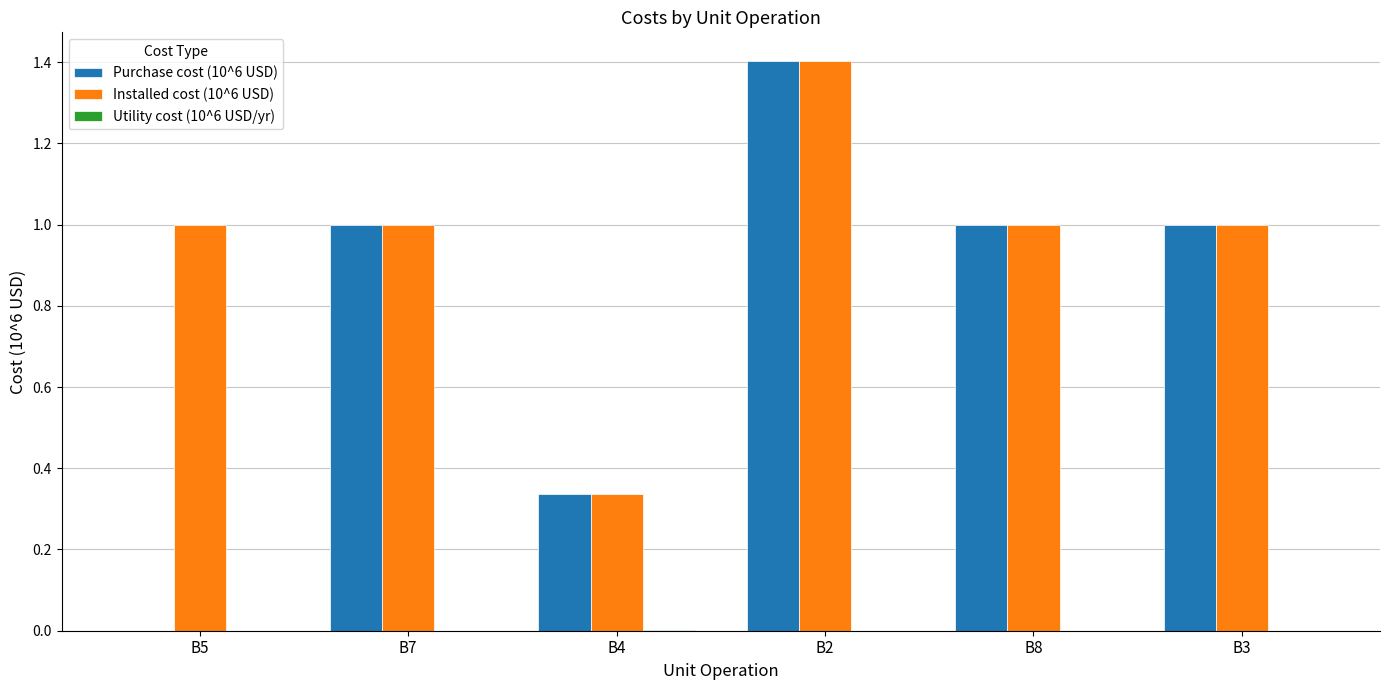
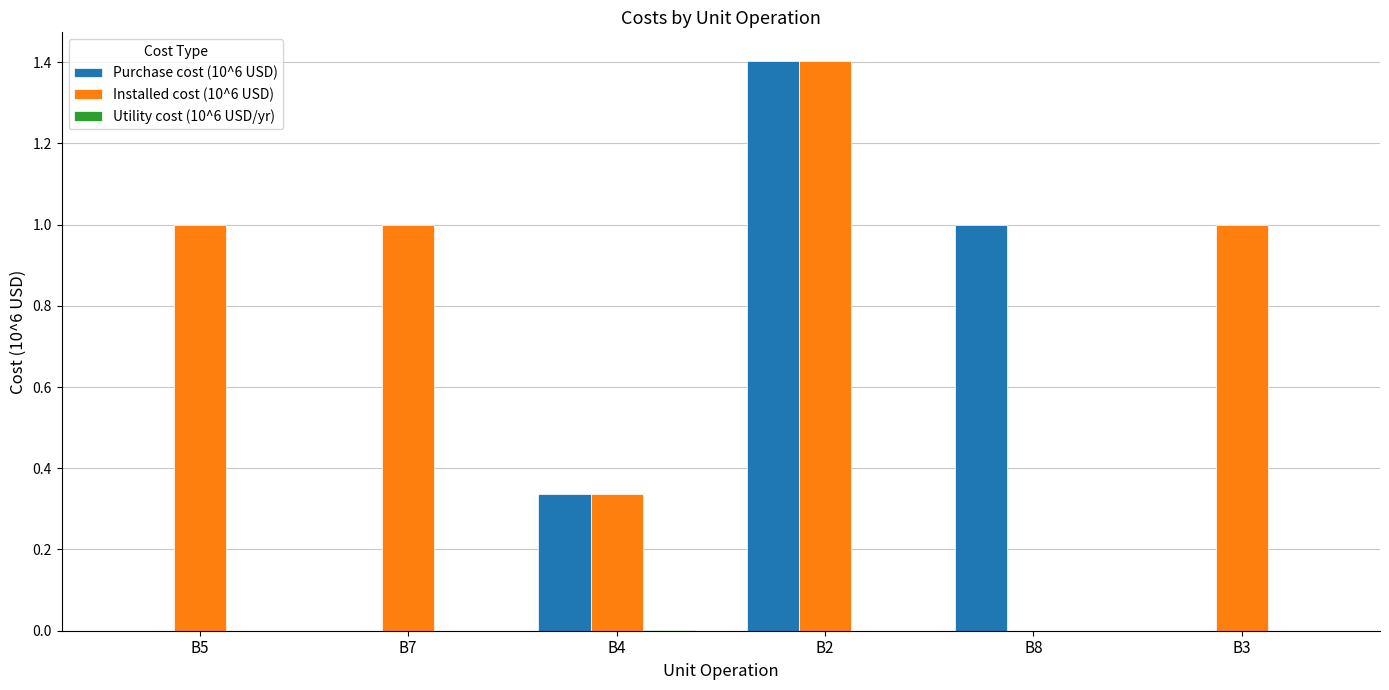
  {
    "Purchase cost (10^6 USD)": {
      "B5": 0,
-     "B7": 1,
+     "B7": 0,
      "B4": 0.34,
      "B2": 1.40,
      "B8": 1,
-     "B3": 1
+     "B3": 0
    },
    "Installed cost (10^6 USD)": {
      "B5": 1,
      "B7": 1,
      "B4": 0.34,
      "B2": 1.40,
-     "B8": 1,
+     "B8": 0,
      "B3": 1
    },
    "Utility cost (10^6 USD/yr)": {
      "B5": 0,
      "B7": 0,
      "B2": 0,
      "B8": 0,
      "B3": 0
    }
  }
